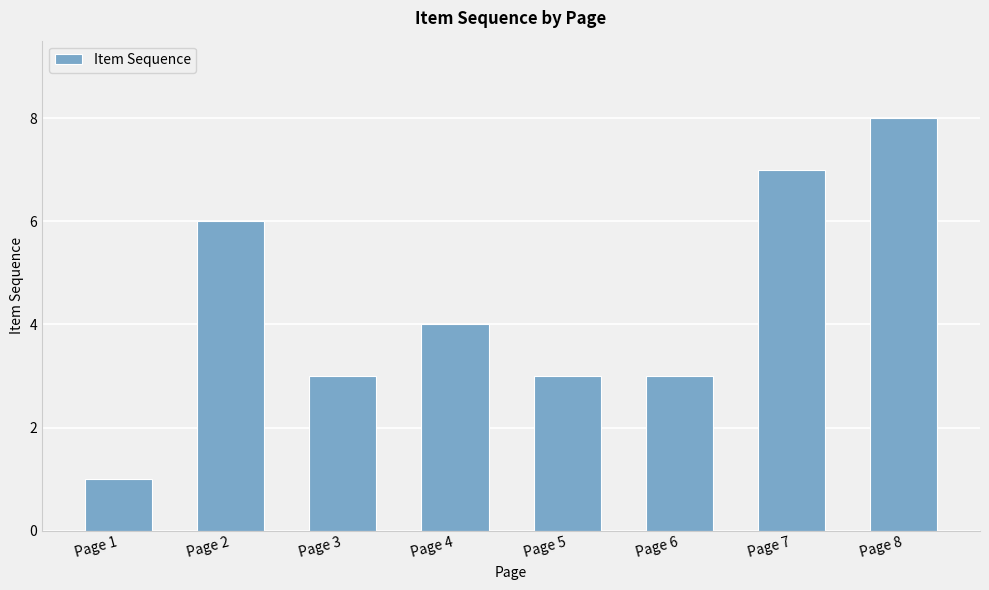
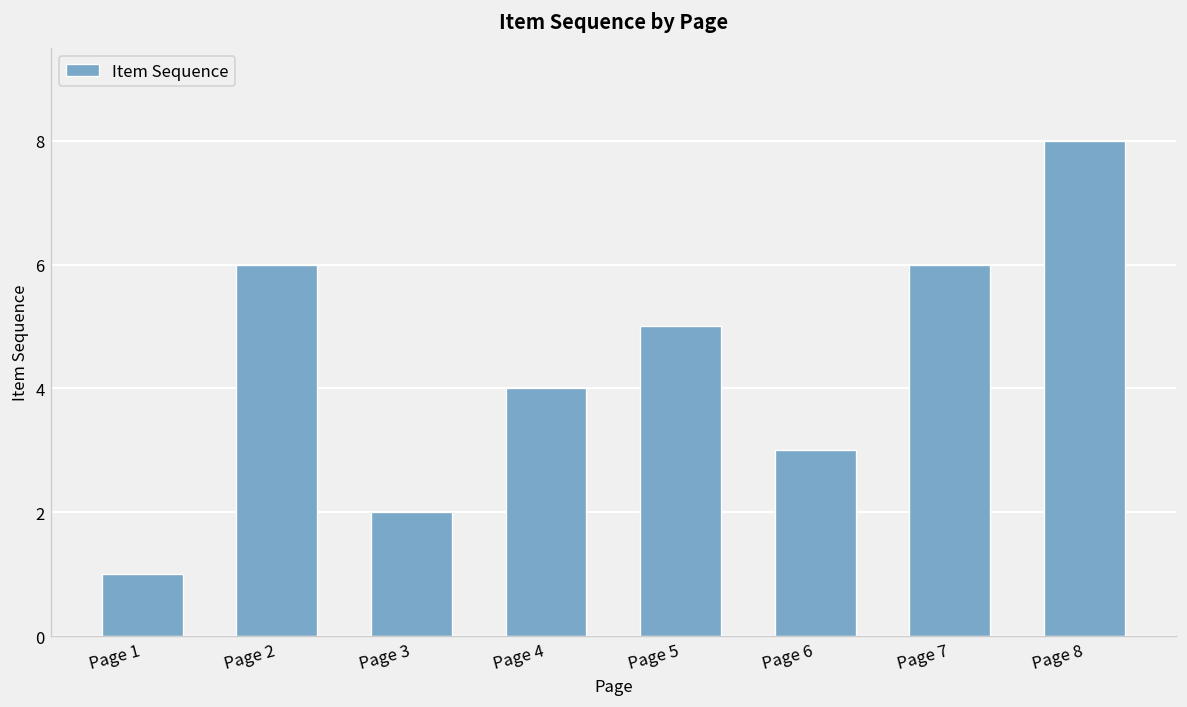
  {
    "Page 1": 1,
    "Page 2": 6,
-   "Page 3": 3,
+   "Page 3": 2,
    "Page 4": 4,
-   "Page 5": 3,
+   "Page 5": 5,
    "Page 6": 3,
-   "Page 7": 7,
+   "Page 7": 6,
    "Page 8": 8
  }
